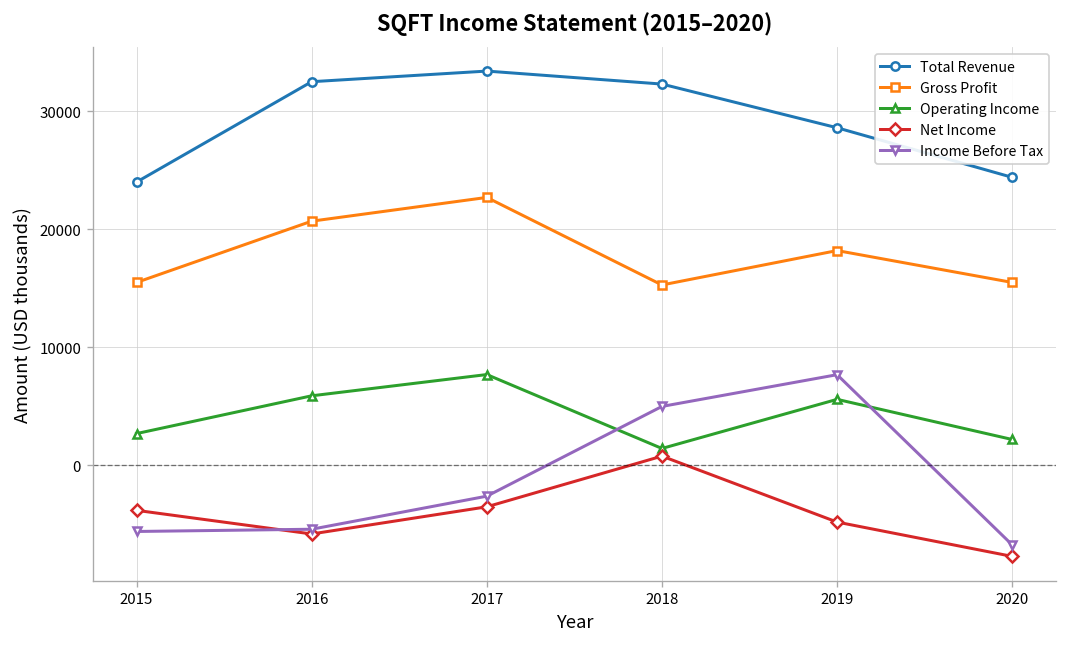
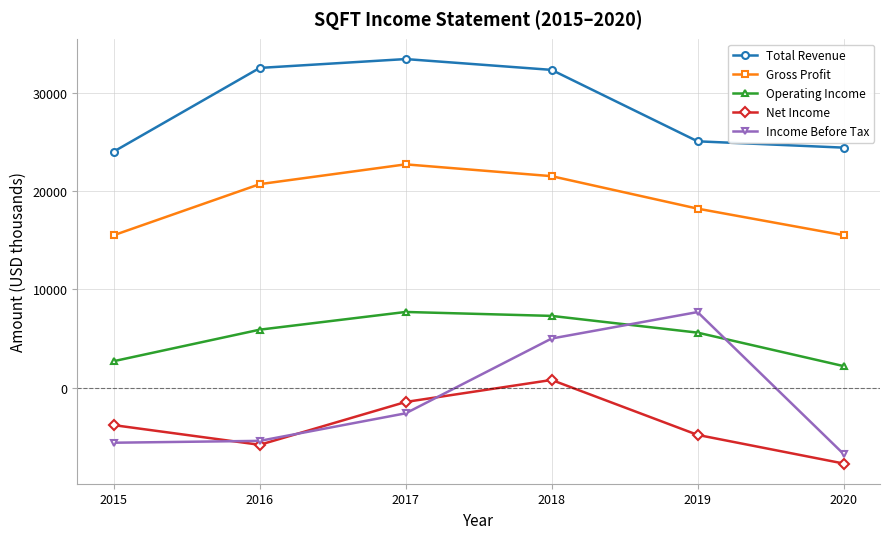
  {
    "Total Revenue": {
      "2015": 24000,
      "2016": 33000,
      "2017": 33000,
      "2018": 32000,
-     "2019": 29000,
+     "2019": 25000,
      "2020": 24000
    },
    "Gross Profit": {
      "2015": 16000,
      "2016": 21000,
      "2017": 23000,
-     "2018": 15000,
+     "2018": 22000,
      "2019": 18000,
      "2020": 16000
    },
    "Operating Income": {
      "2015": 3000,
      "2016": 6000,
      "2017": 8000,
-     "2018": 1000,
+     "2018": 7000,
      "2019": 6000,
      "2020": 2000
    },
    "Net Income": {
      "2015": -4000,
      "2016": -6000,
-     "2017": -4000,
+     "2017": -1000,
      "2018": 1000,
      "2019": -5000,
      "2020": -8000
    },
    "Income Before Tax": {
      "2015": -6000,
      "2016": -5000,
      "2017": -3000,
      "2018": 5000,
      "2019": 8000,
      "2020": -7000
    }
  }
